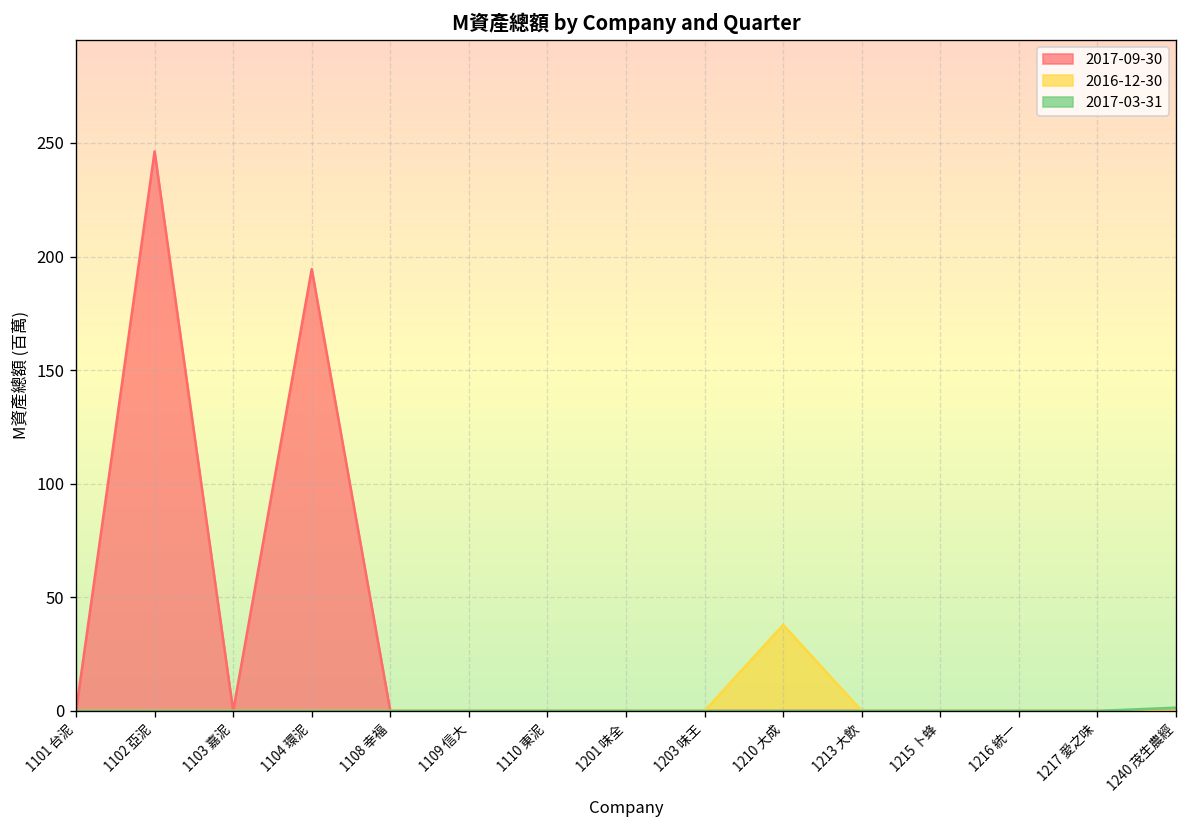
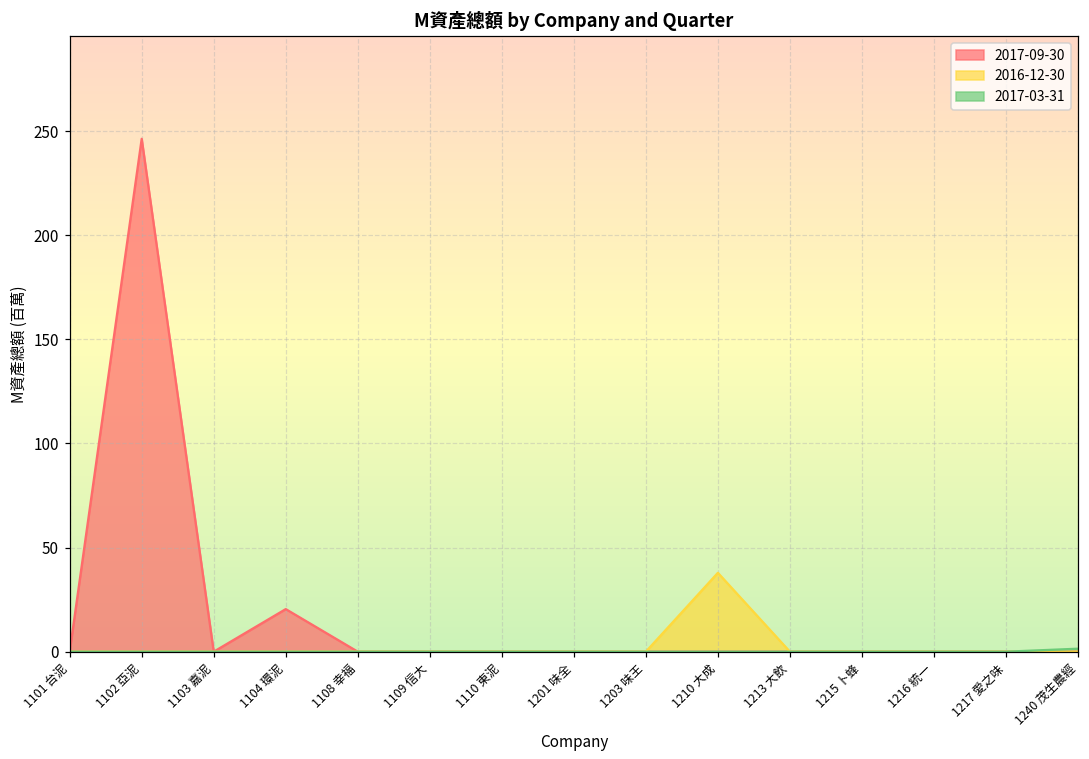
  {
    "2017-09-30": {
      "1102 亞泥": 246,
-     "1104 環泥": 194
+     "1104 環泥": 20
    },
    "2016-12-30": {
      "1210 大成": 38
    },
    "2017-03-31": {
      "1240 茂生農經": 1
    }
  }
